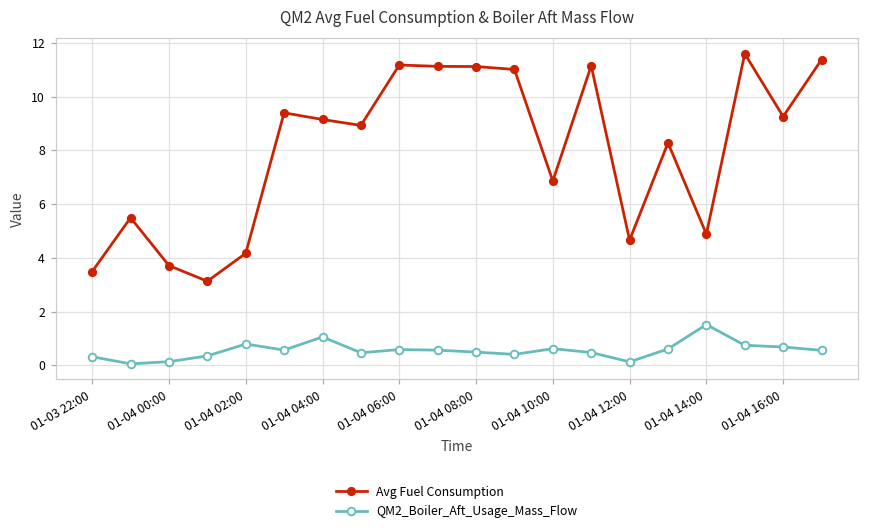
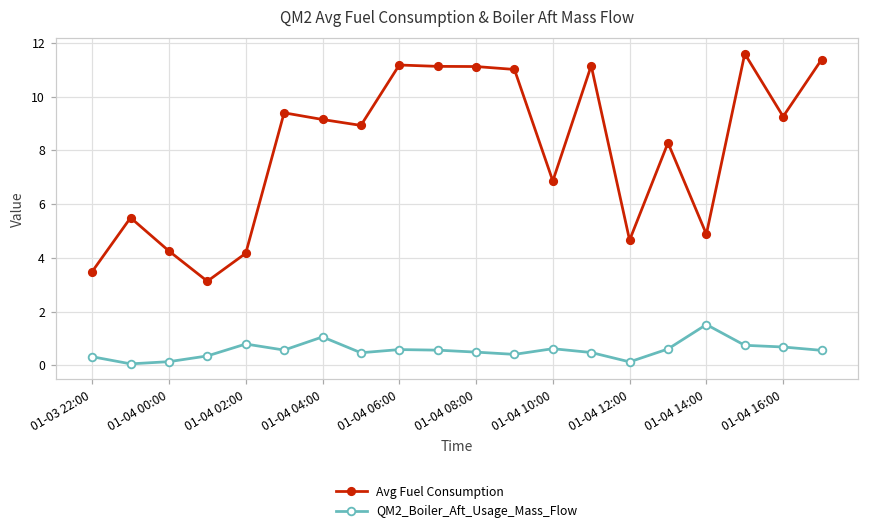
  {
    "Avg Fuel Consumption": {
      "01-03 22:00": 3.5,
-     "01-04 00:00": 3.7,
+     "01-04 00:00": 4.3,
      "01-04 02:00": 4.2,
      "01-04 04:00": 9.1,
      "01-04 06:00": 11.2,
      "01-04 08:00": 11.1,
      "01-04 10:00": 6.9,
      "01-04 12:00": 4.7,
      "01-04 14:00": 4.9,
      "01-04 16:00": 9.3
    },
    "QM2_Boiler_Aft_Usage_Mass_Flow": {
      "01-03 22:00": 0.3,
      "01-04 00:00": 0.1,
      "01-04 02:00": 0.8,
      "01-04 04:00": 1.1,
      "01-04 06:00": 0.6,
      "01-04 08:00": 0.5,
      "01-04 10:00": 0.6,
      "01-04 12:00": 0.1,
      "01-04 14:00": 1.5,
      "01-04 16:00": 0.7
    }
  }
